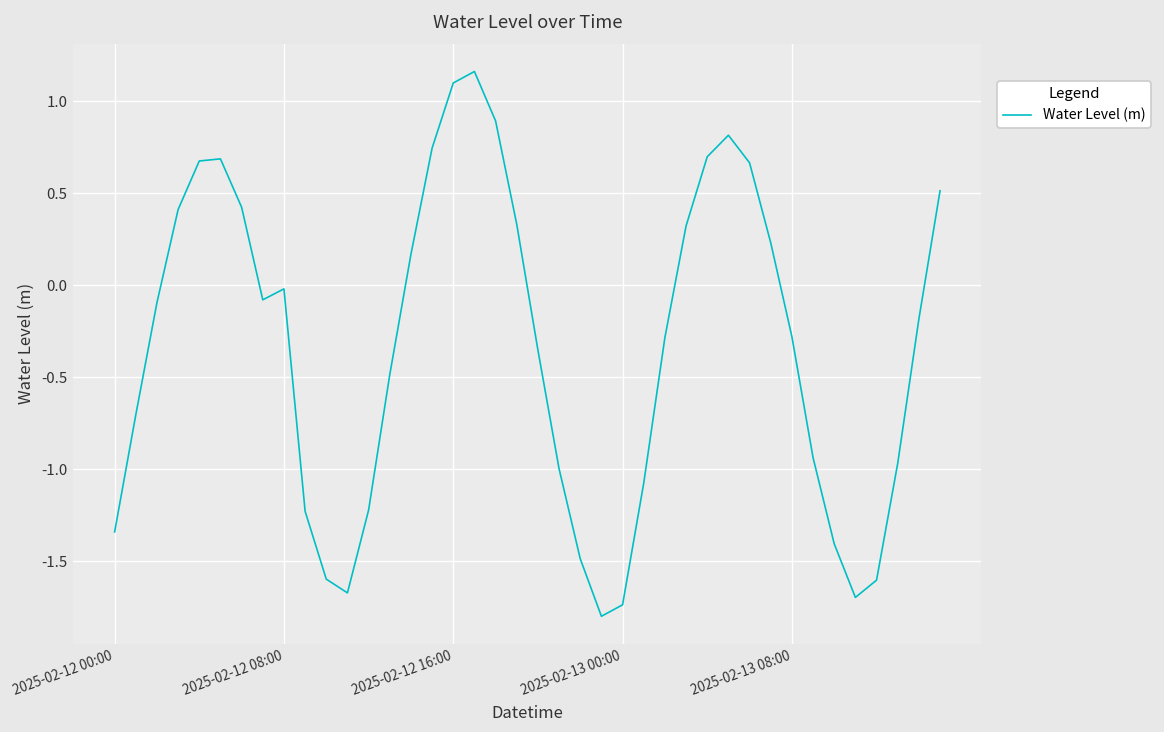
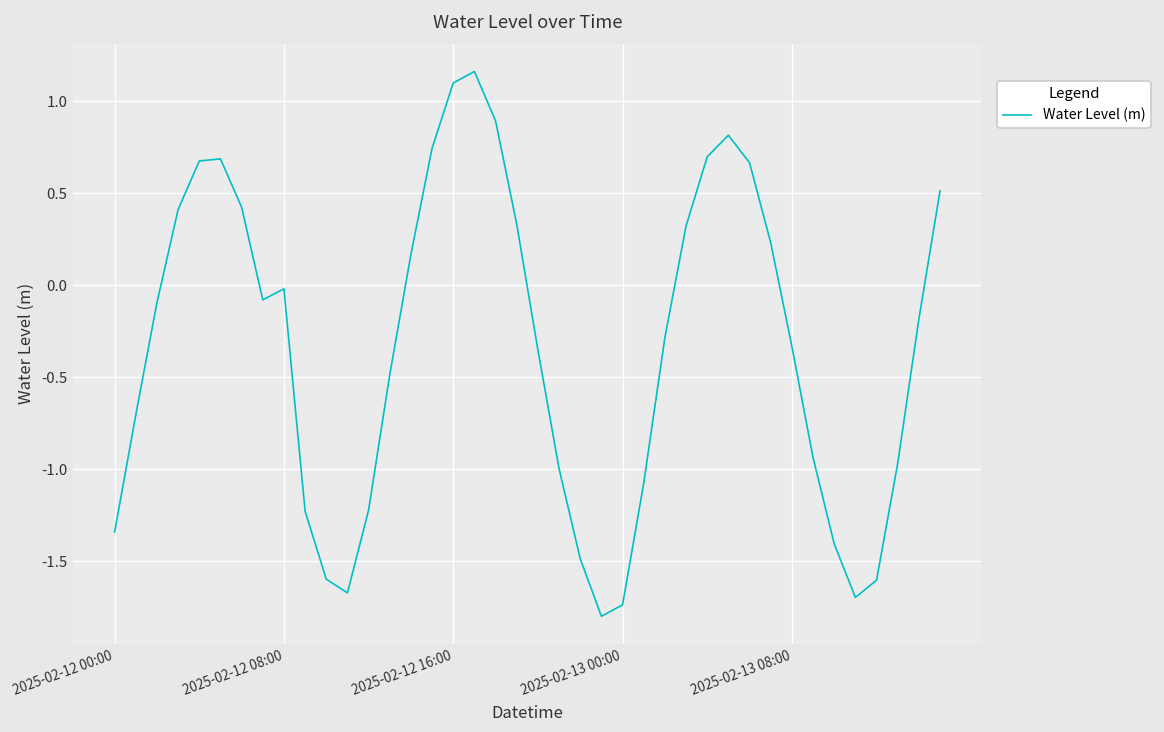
  {
    "2025-02-12 00:00": -1.34,
    "2025-02-12 08:00": -0.02,
    "2025-02-12 16:00": 1.10,
    "2025-02-13 00:00": -1.74,
-   "2025-02-13 08:00": -0.28
+   "2025-02-13 08:00": -0.33
  }
